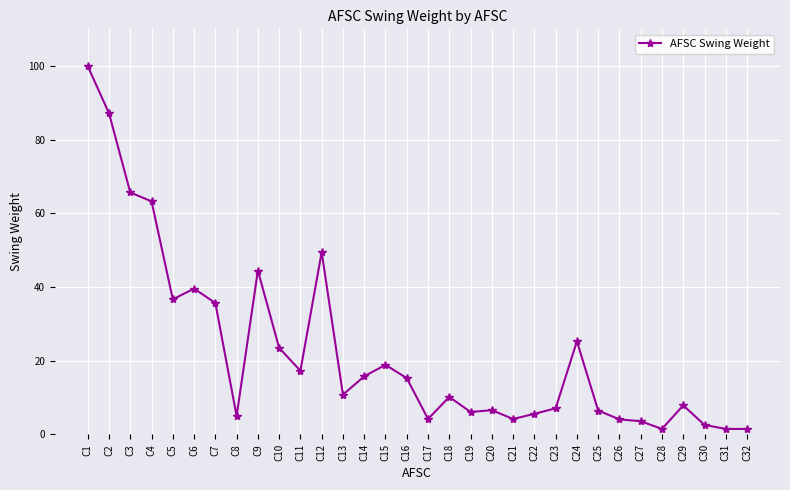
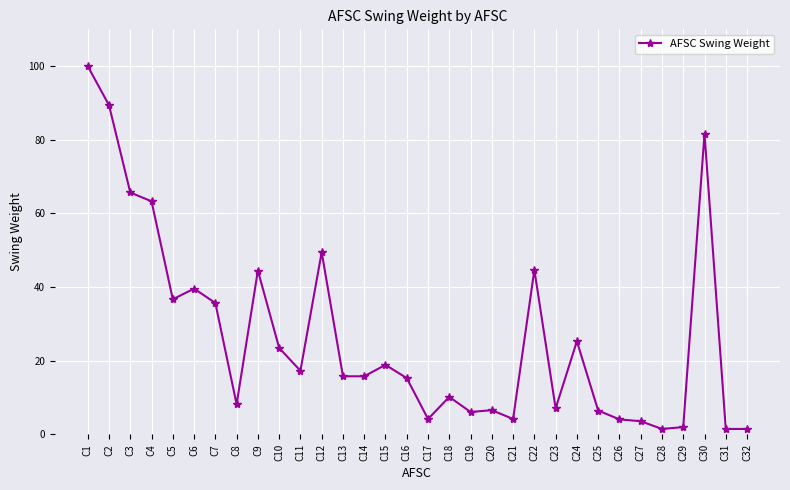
  {
    "C1": 100,
-   "C2": 87,
+   "C2": 89,
    "C3": 66,
    "C4": 63,
    "C5": 37,
    "C6": 40,
    "C7": 36,
-   "C8": 5,
+   "C8": 8,
    "C9": 45,
    "C10": 24,
    "C11": 17,
    "C12": 50,
-   "C13": 11,
+   "C13": 16,
    "C14": 16,
    "C15": 19,
    "C16": 15,
    "C17": 4,
    "C18": 10,
    "C19": 6,
    "C20": 7,
    "C21": 4,
-   "C22": 6,
+   "C22": 45,
    "C23": 7,
    "C24": 25,
    "C25": 7,
    "C26": 4,
    "C27": 4,
    "C28": 2,
-   "C29": 8,
-   "C30": 3,
+   "C29": 2,
+   "C30": 82,
    "C31": 2,
    "C32": 2
  }
